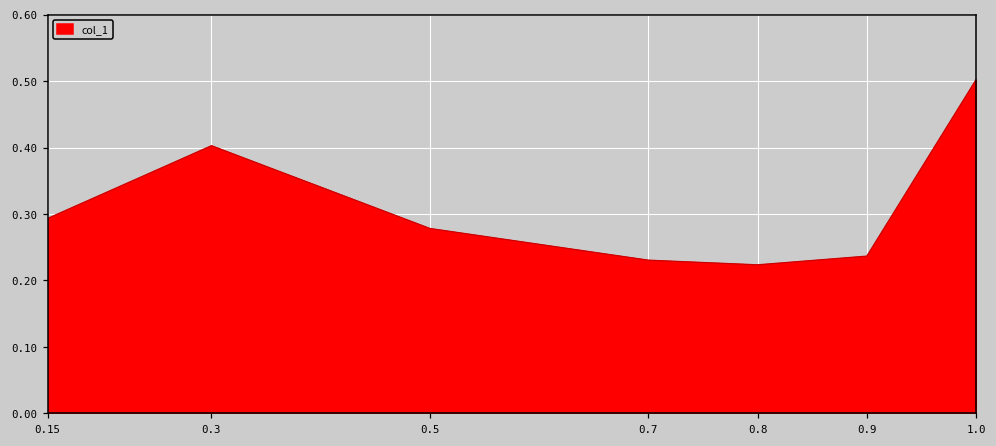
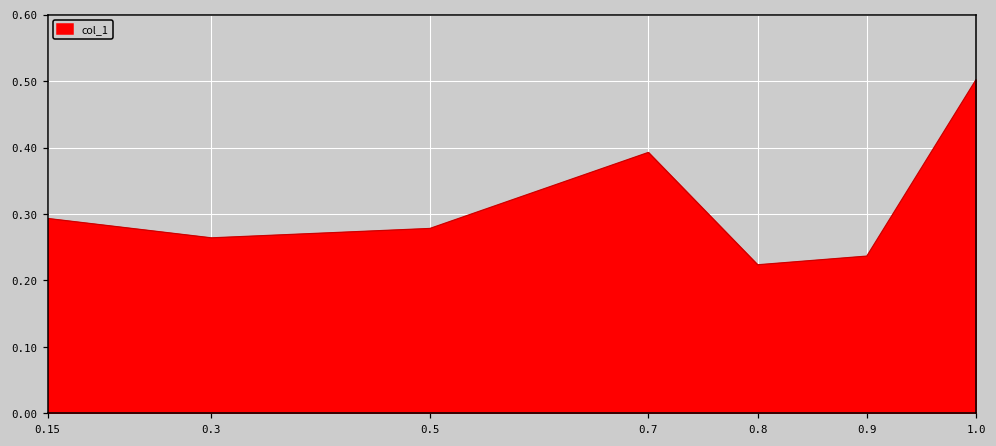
  {
    "0.15": 0.29,
-   "0.3": 0.40,
+   "0.3": 0.26,
    "0.5": 0.28,
-   "0.7": 0.23,
+   "0.7": 0.39,
    "0.8": 0.22,
    "0.9": 0.24,
    "1.0": 0.50
  }
